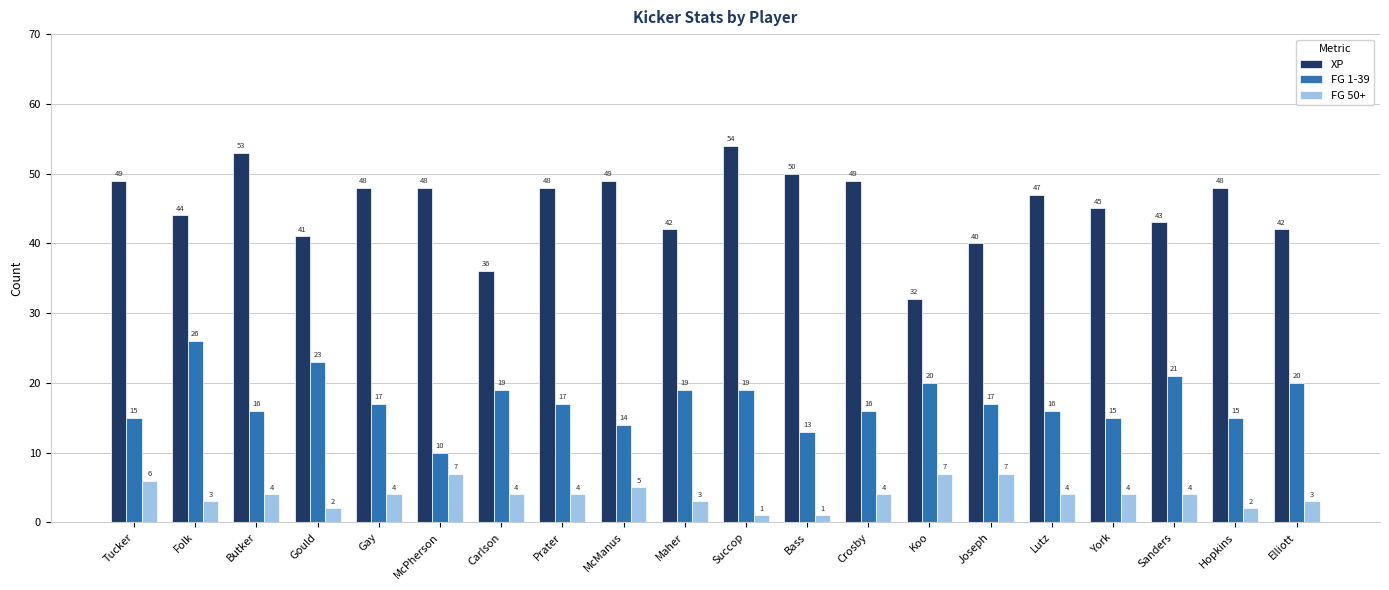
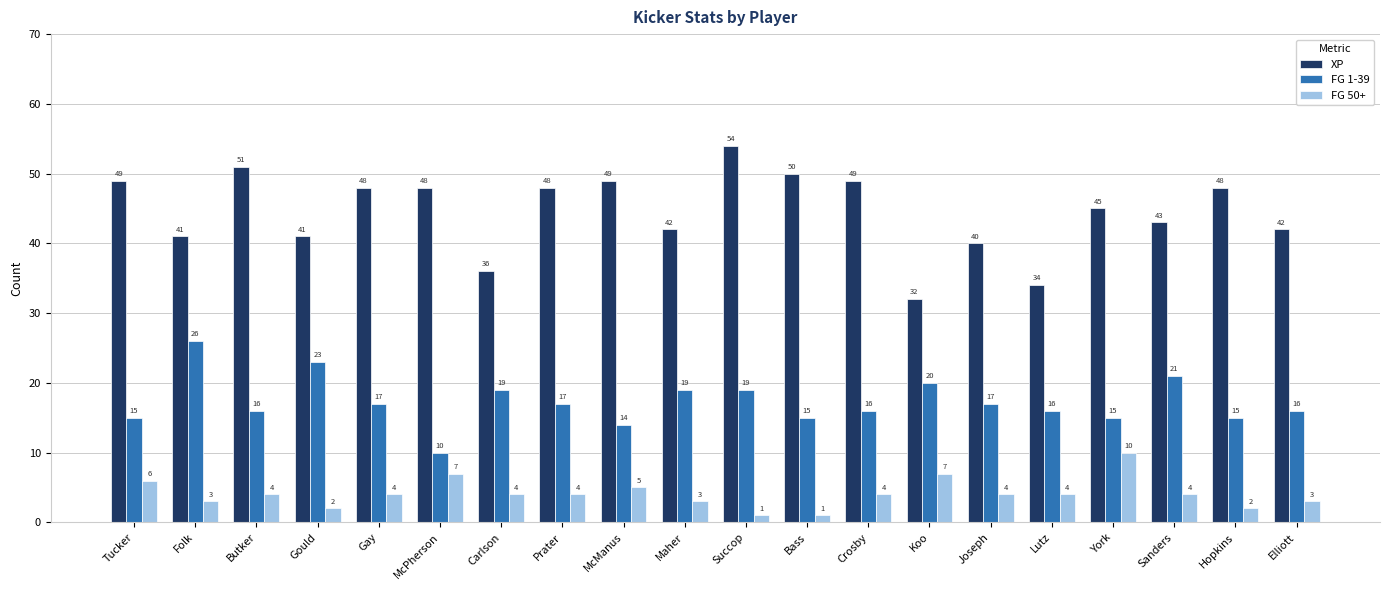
  {
    "XP": {
      "Tucker": 49,
-     "Folk": 44,
-     "Butker": 53,
+     "Folk": 41,
+     "Butker": 51,
      "Gould": 41,
      "Gay": 48,
      "McPherson": 48,
      "Carlson": 36,
      "Prater": 48,
      "McManus": 49,
      "Maher": 42,
      "Succop": 54,
      "Bass": 50,
      "Crosby": 49,
      "Koo": 32,
      "Joseph": 40,
-     "Lutz": 47,
+     "Lutz": 34,
      "York": 45,
      "Sanders": 43,
      "Hopkins": 48,
      "Elliott": 42
    },
    "FG 1-39": {
      "Tucker": 15,
      "Folk": 26,
      "Butker": 16,
      "Gould": 23,
      "Gay": 17,
      "McPherson": 10,
      "Carlson": 19,
      "Prater": 17,
      "McManus": 14,
      "Maher": 19,
      "Succop": 19,
-     "Bass": 13,
+     "Bass": 15,
      "Crosby": 16,
      "Koo": 20,
      "Joseph": 17,
      "Lutz": 16,
      "York": 15,
      "Sanders": 21,
      "Hopkins": 15,
-     "Elliott": 20
+     "Elliott": 16
    },
    "FG 50+": {
      "Tucker": 6,
      "Folk": 3,
      "Butker": 4,
      "Gould": 2,
      "Gay": 4,
      "McPherson": 7,
      "Carlson": 4,
      "Prater": 4,
      "McManus": 5,
      "Maher": 3,
      "Succop": 1,
      "Bass": 1,
      "Crosby": 4,
      "Koo": 7,
-     "Joseph": 7,
+     "Joseph": 4,
      "Lutz": 4,
-     "York": 4,
+     "York": 10,
      "Sanders": 4,
      "Hopkins": 2,
      "Elliott": 3
    }
  }
